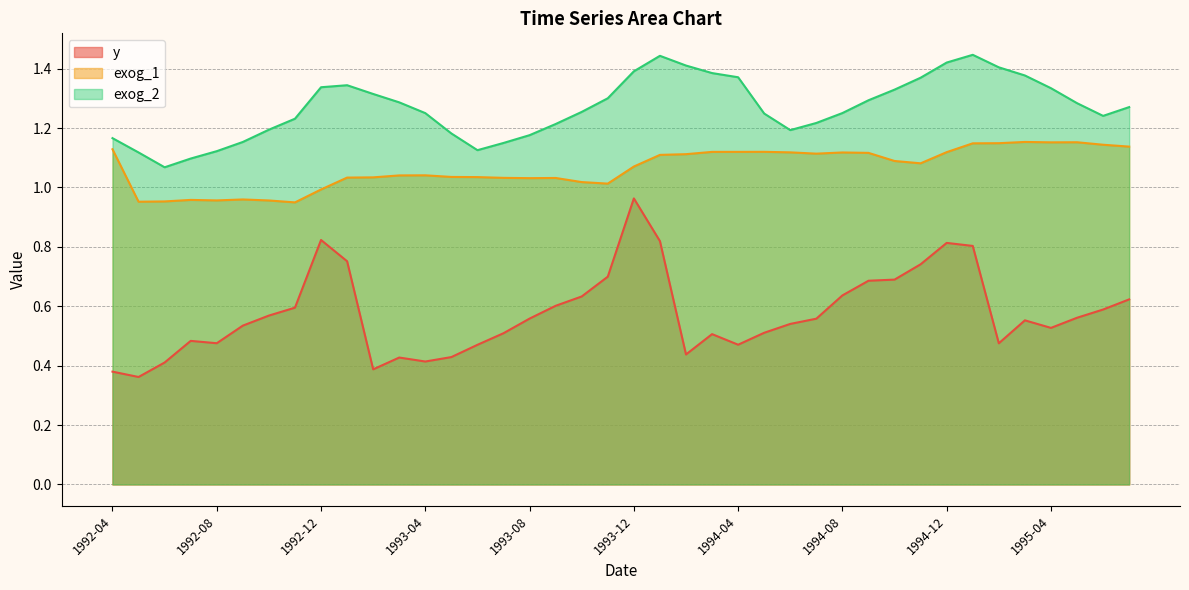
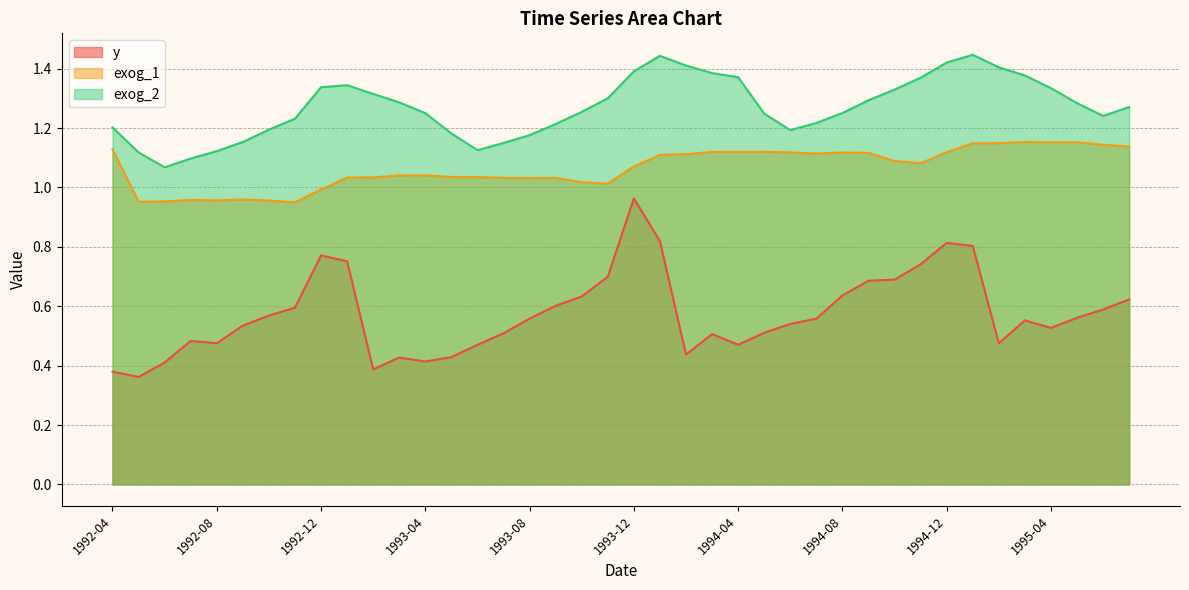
  {
    "y": {
      "1992-04": 0.38,
      "1992-08": 0.48,
-     "1992-12": 0.82,
+     "1992-12": 0.77,
      "1993-04": 0.41,
      "1993-08": 0.56,
      "1993-12": 0.96,
      "1994-04": 0.47,
      "1994-08": 0.64,
      "1994-12": 0.81,
      "1995-04": 0.53
    },
    "exog_1": {
      "1992-04": 1.13,
      "1992-08": 0.96,
      "1992-12": 0.99,
      "1993-04": 1.04,
      "1993-08": 1.03,
      "1993-12": 1.07,
      "1994-04": 1.12,
      "1994-08": 1.12,
      "1994-12": 1.12,
      "1995-04": 1.15
    },
    "exog_2": {
-     "1992-04": 1.17,
+     "1992-04": 1.20,
      "1992-08": 1.12,
      "1992-12": 1.34,
      "1993-04": 1.25,
      "1993-08": 1.18,
      "1993-12": 1.39,
      "1994-04": 1.37,
      "1994-08": 1.25,
      "1994-12": 1.42,
      "1995-04": 1.33
    }
  }
